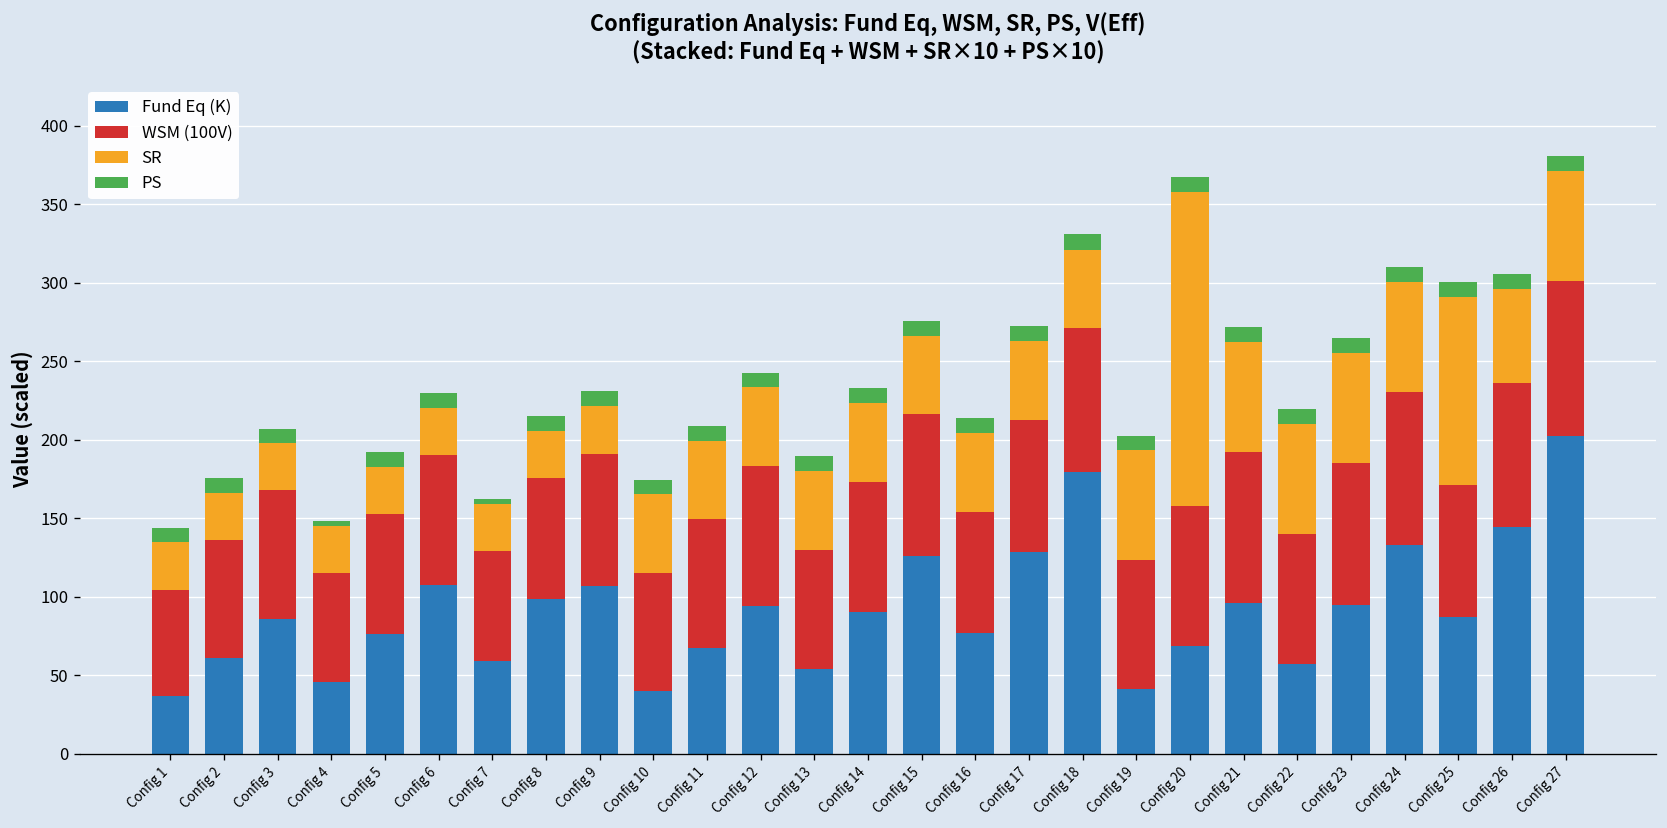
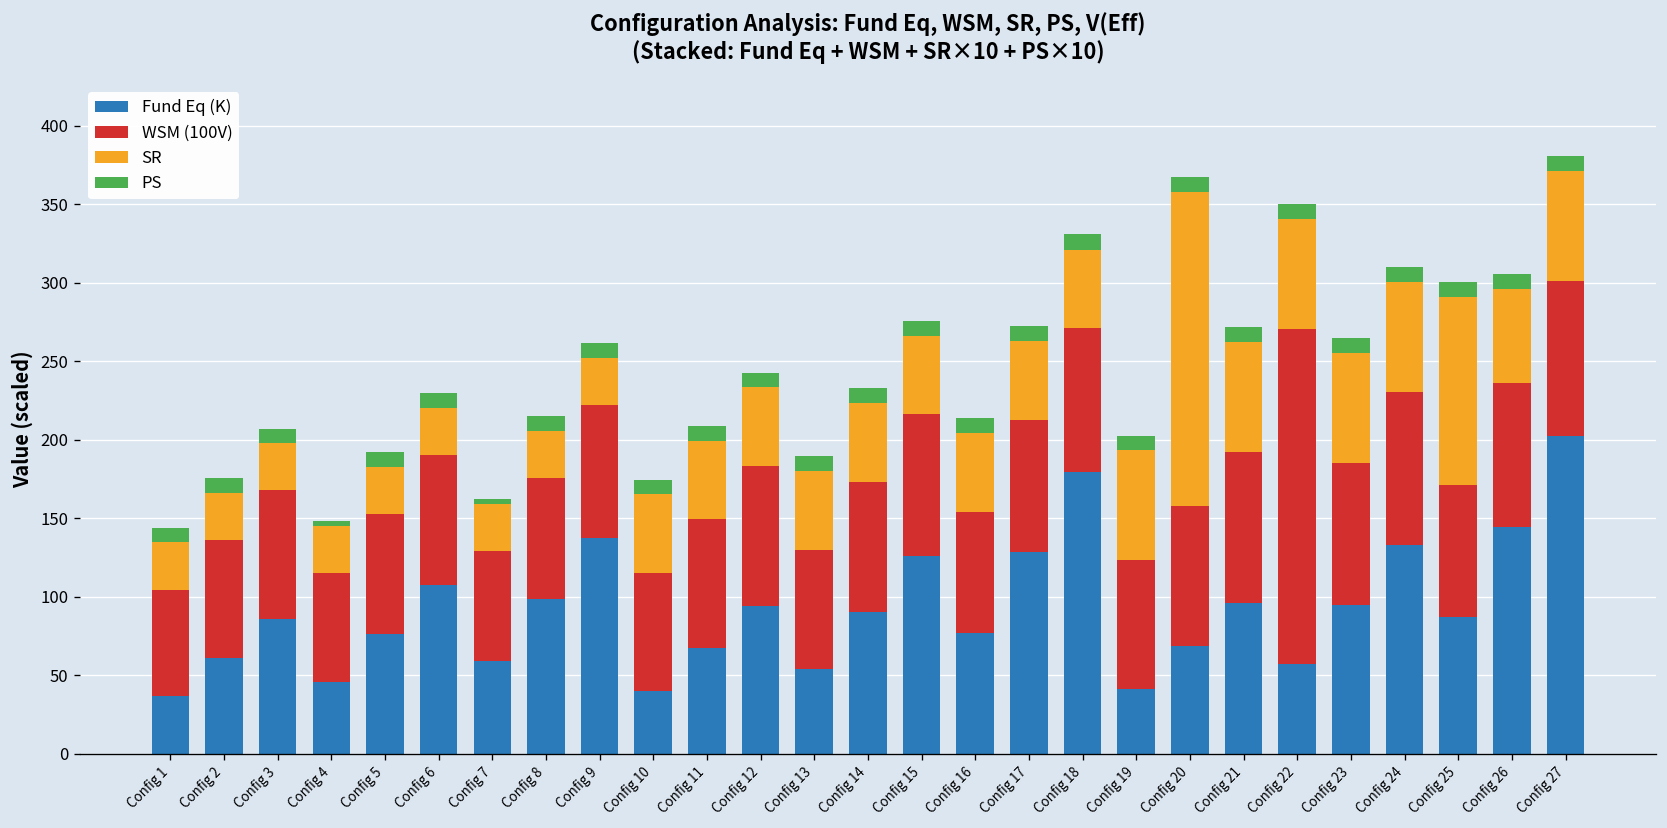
  {
    "Fund Eq (K)": {
      "Config 1": 37,
      "Config 2": 61,
      "Config 3": 86,
      "Config 4": 46,
      "Config 5": 77,
      "Config 6": 107,
      "Config 7": 59,
      "Config 8": 98,
-     "Config 9": 107,
+     "Config 9": 138,
      "Config 10": 40,
      "Config 11": 67,
      "Config 12": 94,
      "Config 13": 54,
      "Config 14": 90,
      "Config 15": 126,
      "Config 16": 77,
      "Config 17": 128,
      "Config 18": 180,
      "Config 19": 41,
      "Config 20": 68,
      "Config 21": 96,
      "Config 22": 57,
      "Config 23": 95,
      "Config 24": 133,
      "Config 25": 87,
      "Config 26": 145,
      "Config 27": 203
    },
    "WSM (100V)": {
      "Config 1": 68,
      "Config 2": 75,
      "Config 3": 82,
      "Config 4": 69,
      "Config 5": 76,
      "Config 6": 83,
      "Config 7": 70,
      "Config 8": 77,
      "Config 9": 84,
      "Config 10": 75,
      "Config 11": 82,
      "Config 12": 89,
      "Config 13": 76,
      "Config 14": 83,
      "Config 15": 90,
      "Config 16": 77,
      "Config 17": 84,
      "Config 18": 91,
      "Config 19": 82,
      "Config 20": 89,
      "Config 21": 96,
-     "Config 22": 83,
+     "Config 22": 214,
      "Config 23": 90,
      "Config 24": 97,
      "Config 25": 84,
      "Config 26": 91,
      "Config 27": 98
    },
    "SR": {
      "Config 1": 30,
      "Config 2": 30,
      "Config 3": 30,
      "Config 4": 30,
      "Config 5": 30,
      "Config 6": 30,
      "Config 7": 30,
      "Config 8": 30,
      "Config 9": 30,
      "Config 10": 50,
      "Config 11": 50,
      "Config 12": 50,
      "Config 13": 50,
      "Config 14": 50,
      "Config 15": 50,
      "Config 16": 50,
      "Config 17": 50,
      "Config 18": 50,
      "Config 19": 70,
      "Config 20": 200,
      "Config 21": 70,
      "Config 22": 70,
      "Config 23": 70,
      "Config 24": 70,
      "Config 25": 120,
      "Config 26": 60,
      "Config 27": 70
    },
    "PS": {
      "Config 1": 9,
      "Config 2": 9,
      "Config 3": 9,
      "Config 4": 3,
      "Config 5": 10,
      "Config 6": 10,
      "Config 7": 4,
      "Config 8": 10,
      "Config 9": 10,
      "Config 10": 9,
      "Config 11": 9,
      "Config 12": 9,
      "Config 13": 10,
      "Config 14": 10,
      "Config 15": 10,
      "Config 16": 10,
      "Config 17": 10,
      "Config 18": 10,
      "Config 19": 9,
      "Config 20": 9,
      "Config 21": 9,
      "Config 22": 10,
      "Config 23": 10,
      "Config 24": 10,
      "Config 25": 10,
      "Config 26": 10,
      "Config 27": 10
    }
  }
